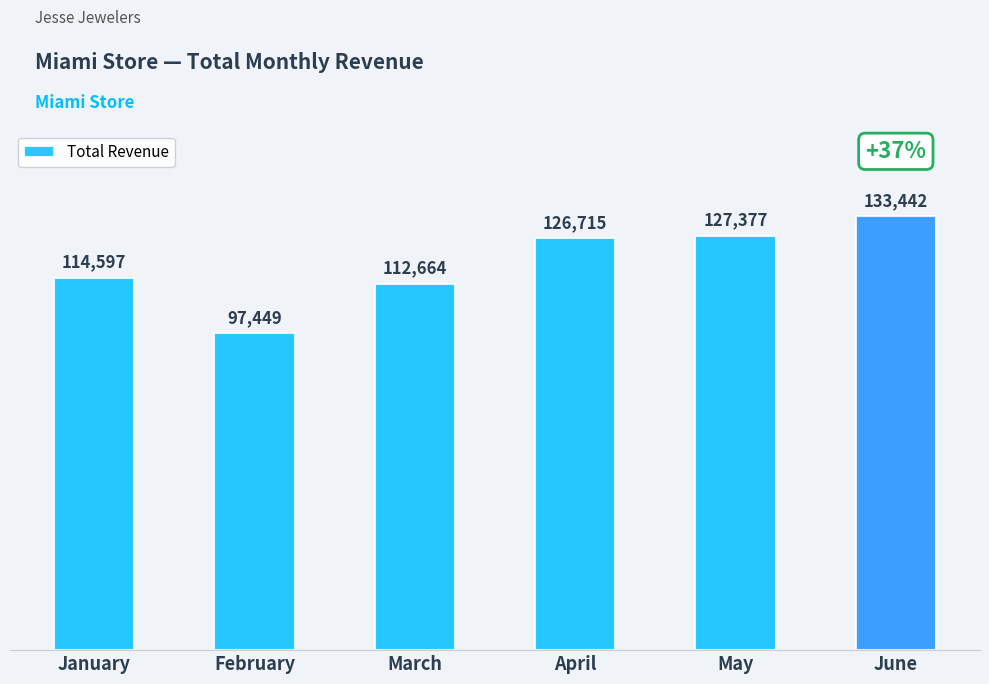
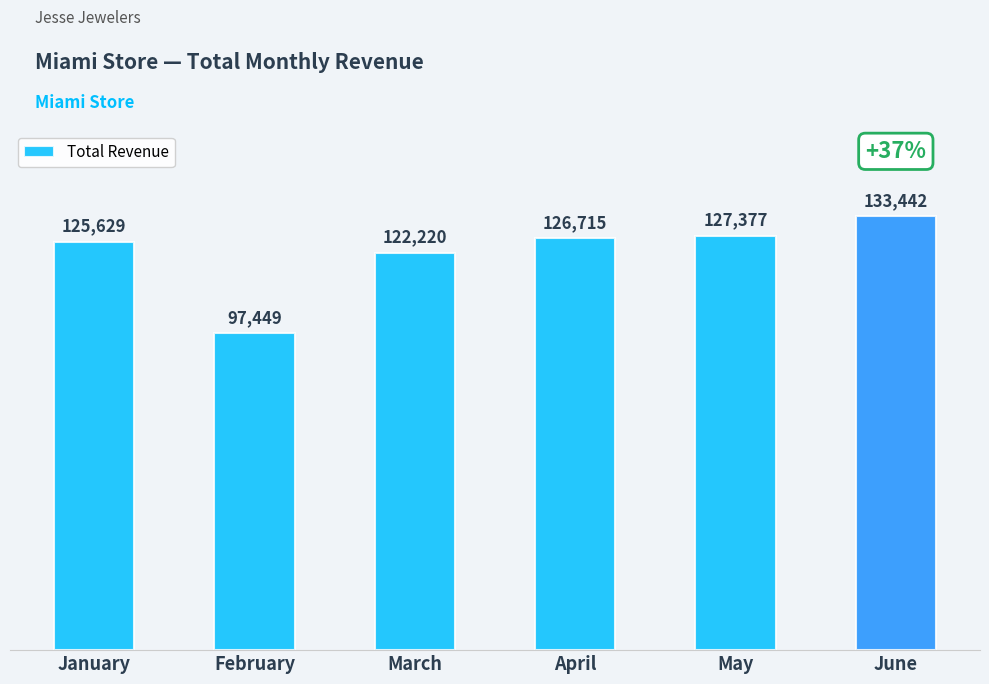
  {
-   "January": "114,597",
+   "January": "125,629",
    "February": "97,449",
-   "March": "112,664",
+   "March": "122,220",
    "April": "126,715",
    "May": "127,377",
    "June": "133,442"
  }
